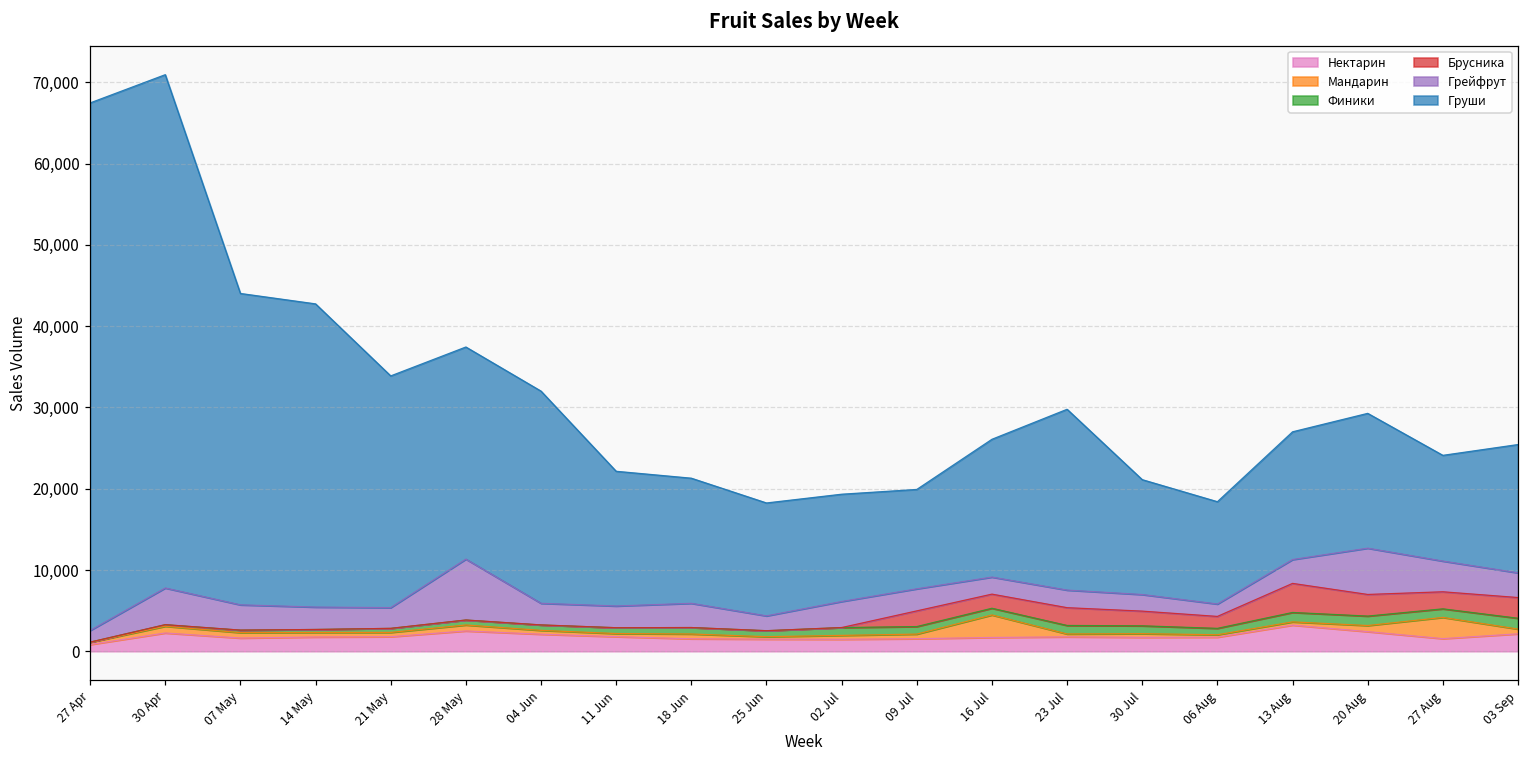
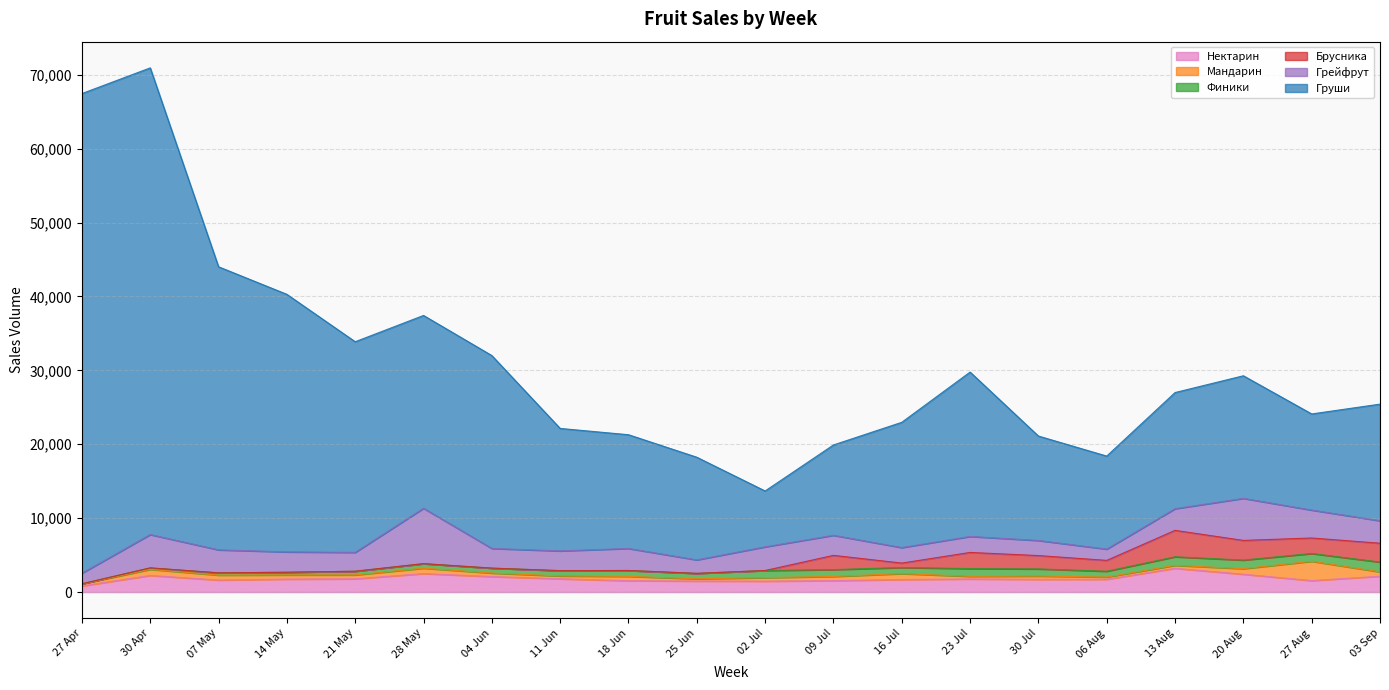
  {
    "Нектарин": {
      "30 Apr": "2,000",
      "07 May": "2,000",
      "14 May": "2,000",
      "21 May": "2,000",
      "28 May": "2,000",
      "04 Jun": "2,000",
      "11 Jun": "2,000",
      "18 Jun": "2,000",
      "02 Jul": "1,000",
      "09 Jul": "2,000",
      "16 Jul": "2,000",
      "23 Jul": "2,000",
      "30 Jul": "2,000",
      "13 Aug": "3,000",
      "20 Aug": "2,000",
      "27 Aug": "2,000",
      "03 Sep": "2,000"
    },
    "Мандарин": {
      "14 May": "1,000",
      "21 May": "1,000",
      "28 May": "1,000",
      "04 Jun": "0",
      "11 Jun": "0",
      "18 Jun": "1,000",
      "02 Jul": "0",
      "09 Jul": "1,000",
-     "16 Jul": "3,000",
+     "16 Jul": "1,000",
      "23 Jul": "0",
      "30 Jul": "0",
      "13 Aug": "0",
      "20 Aug": "1,000",
      "27 Aug": "3,000",
      "03 Sep": "1,000"
    },
    "Финики": {
      "09 Jul": "1,000",
      "16 Jul": "1,000",
      "23 Jul": "1,000",
      "30 Jul": "1,000",
      "06 Aug": "1,000",
      "13 Aug": "1,000",
      "20 Aug": "1,000",
      "27 Aug": "1,000",
      "03 Sep": "1,000"
    },
    "Брусника": {
      "09 Jul": "2,000",
-     "16 Jul": "2,000",
+     "16 Jul": "1,000",
      "23 Jul": "2,000",
      "30 Jul": "2,000",
      "06 Aug": "1,000",
      "13 Aug": "4,000",
      "20 Aug": "3,000",
      "27 Aug": "2,000",
      "03 Sep": "3,000"
    },
    "Грейфрут": {
      "27 Apr": "1,000",
      "30 Apr": "5,000",
      "07 May": "3,000",
      "14 May": "3,000",
      "21 May": "3,000",
      "28 May": "7,000",
      "04 Jun": "3,000",
      "11 Jun": "3,000",
      "18 Jun": "3,000",
      "25 Jun": "2,000",
      "02 Jul": "3,000",
      "09 Jul": "3,000",
      "16 Jul": "2,000",
      "23 Jul": "2,000",
      "30 Jul": "2,000",
      "06 Aug": "2,000",
      "13 Aug": "3,000",
      "20 Aug": "6,000",
      "27 Aug": "4,000",
      "03 Sep": "3,000"
    },
    "Груши": {
      "27 Apr": "65,000",
      "30 Apr": "63,000",
      "07 May": "38,000",
-     "14 May": "37,000",
+     "14 May": "35,000",
      "21 May": "29,000",
      "28 May": "26,000",
      "04 Jun": "26,000",
      "11 Jun": "17,000",
      "18 Jun": "15,000",
      "25 Jun": "14,000",
-     "02 Jul": "13,000",
+     "02 Jul": "8,000",
      "09 Jul": "12,000",
      "16 Jul": "17,000",
      "23 Jul": "22,000",
      "30 Jul": "14,000",
      "06 Aug": "13,000",
      "13 Aug": "16,000",
      "20 Aug": "17,000",
      "27 Aug": "13,000",
      "03 Sep": "16,000"
    }
  }
